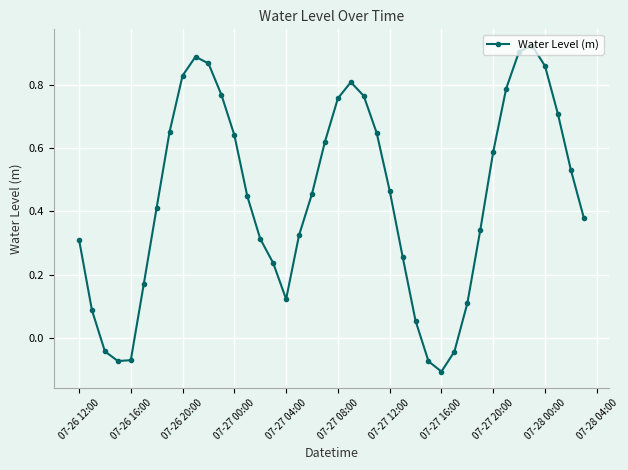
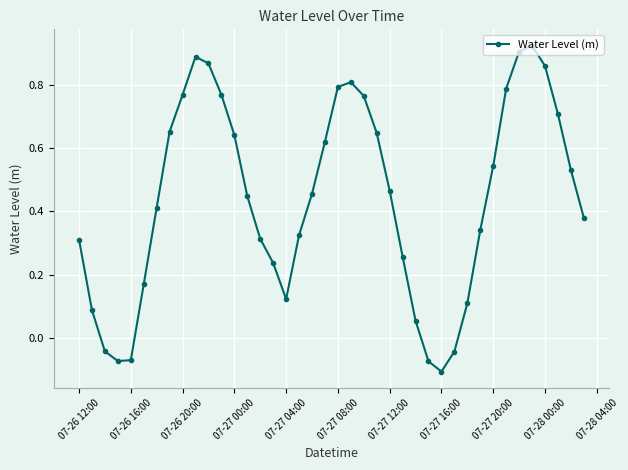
  {
    "07-26 12:00": 0.31,
    "07-26 16:00": -0.07,
-   "07-26 20:00": 0.83,
+   "07-26 20:00": 0.77,
    "07-27 00:00": 0.64,
    "07-27 04:00": 0.12,
-   "07-27 08:00": 0.76,
+   "07-27 08:00": 0.79,
    "07-27 12:00": 0.46,
    "07-27 16:00": -0.11,
-   "07-27 20:00": 0.59,
+   "07-27 20:00": 0.54,
    "07-28 00:00": 0.86
  }
